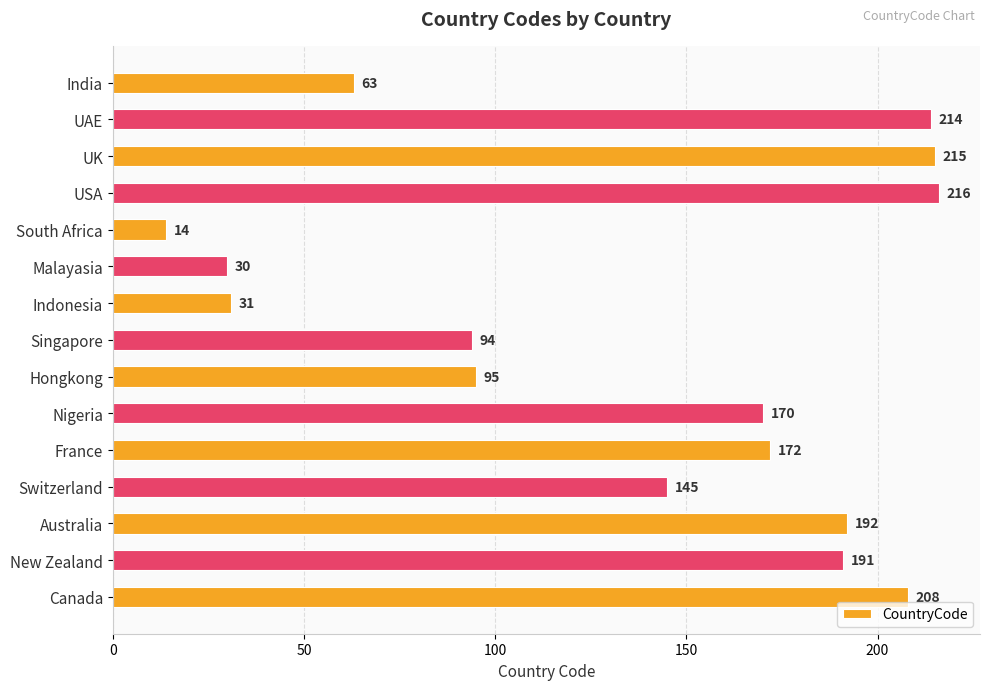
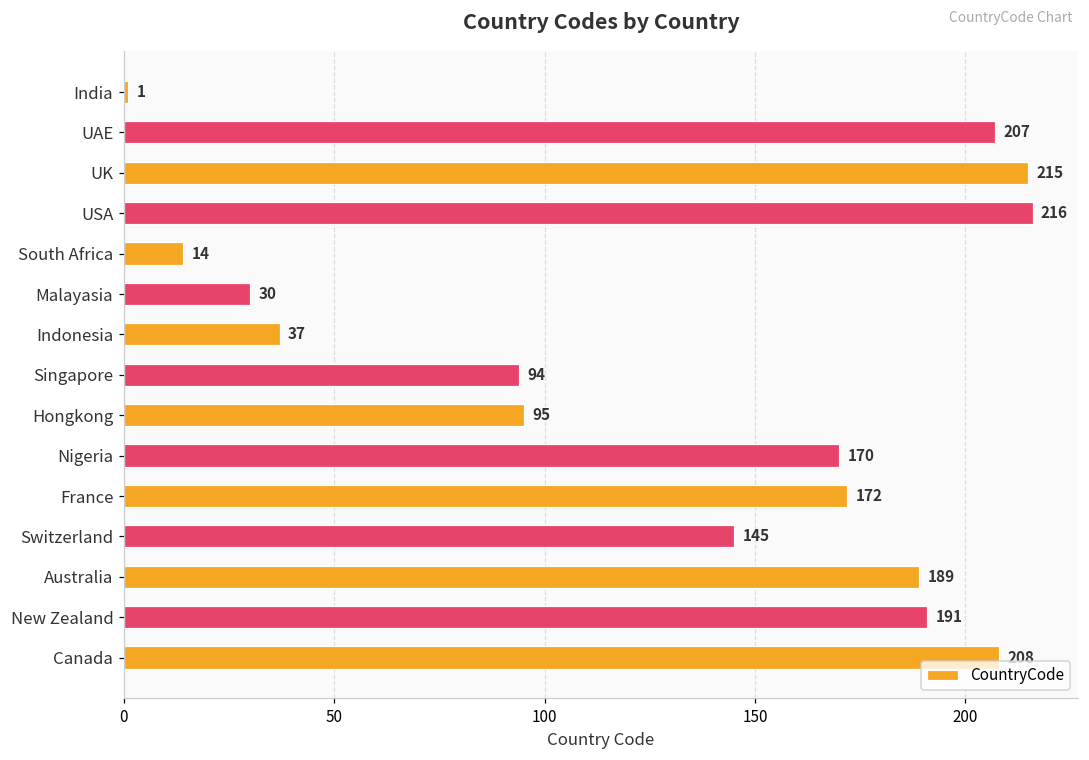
  {
-   "India": 63,
-   "UAE": 214,
+   "India": 1,
+   "UAE": 207,
    "UK": 215,
    "USA": 216,
    "South Africa": 14,
    "Malayasia": 30,
-   "Indonesia": 31,
+   "Indonesia": 37,
    "Singapore": 94,
    "Hongkong": 95,
    "Nigeria": 170,
    "France": 172,
    "Switzerland": 145,
-   "Australia": 192,
+   "Australia": 189,
    "New Zealand": 191
  }
